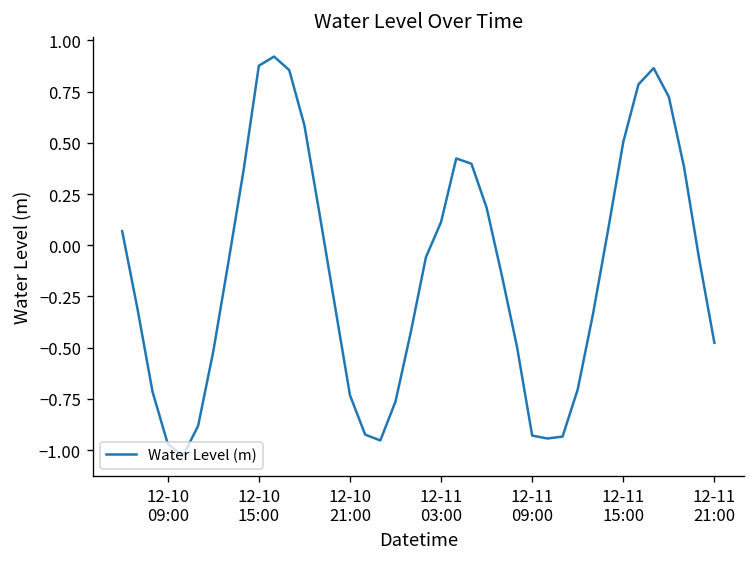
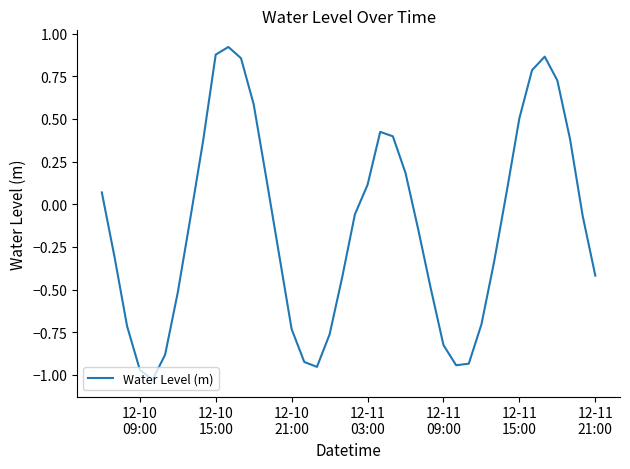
  {
    "12-10 15:00": 0.88,
    "12-10 21:00": -0.73,
    "12-11 03:00": 0.11,
-   "12-11 09:00": -0.93,
+   "12-11 09:00": -0.83,
    "12-11 15:00": 0.50,
-   "12-11 21:00": -0.48
+   "12-11 21:00": -0.42
  }
